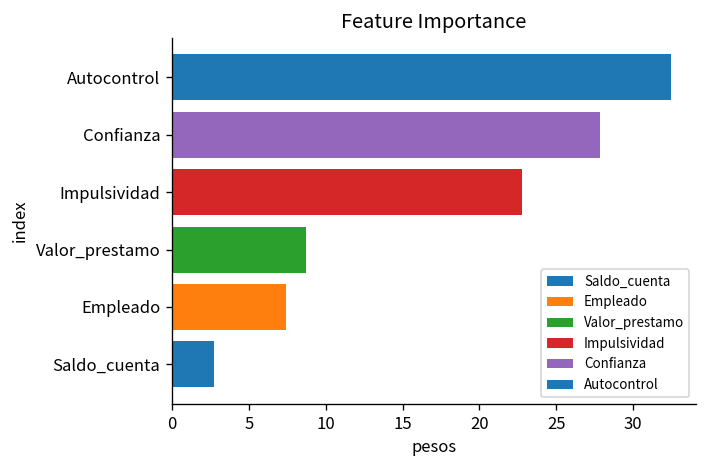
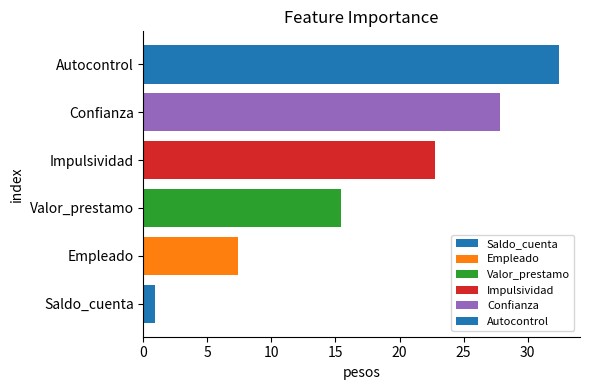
  {
    "Autocontrol": 32.5,
    "Confianza": 27.9,
    "Impulsividad": 22.8,
-   "Valor_prestamo": 8.7,
+   "Valor_prestamo": 15.4,
    "Empleado": 7.4,
-   "Saldo_cuenta": 2.7
+   "Saldo_cuenta": 0.9
  }
